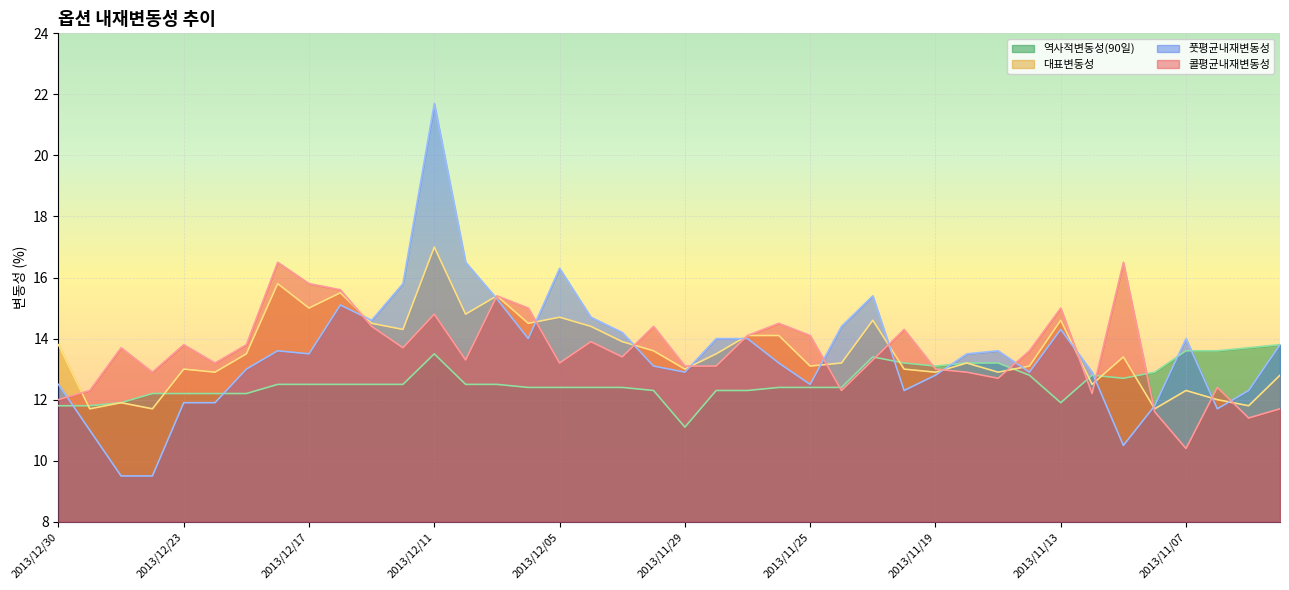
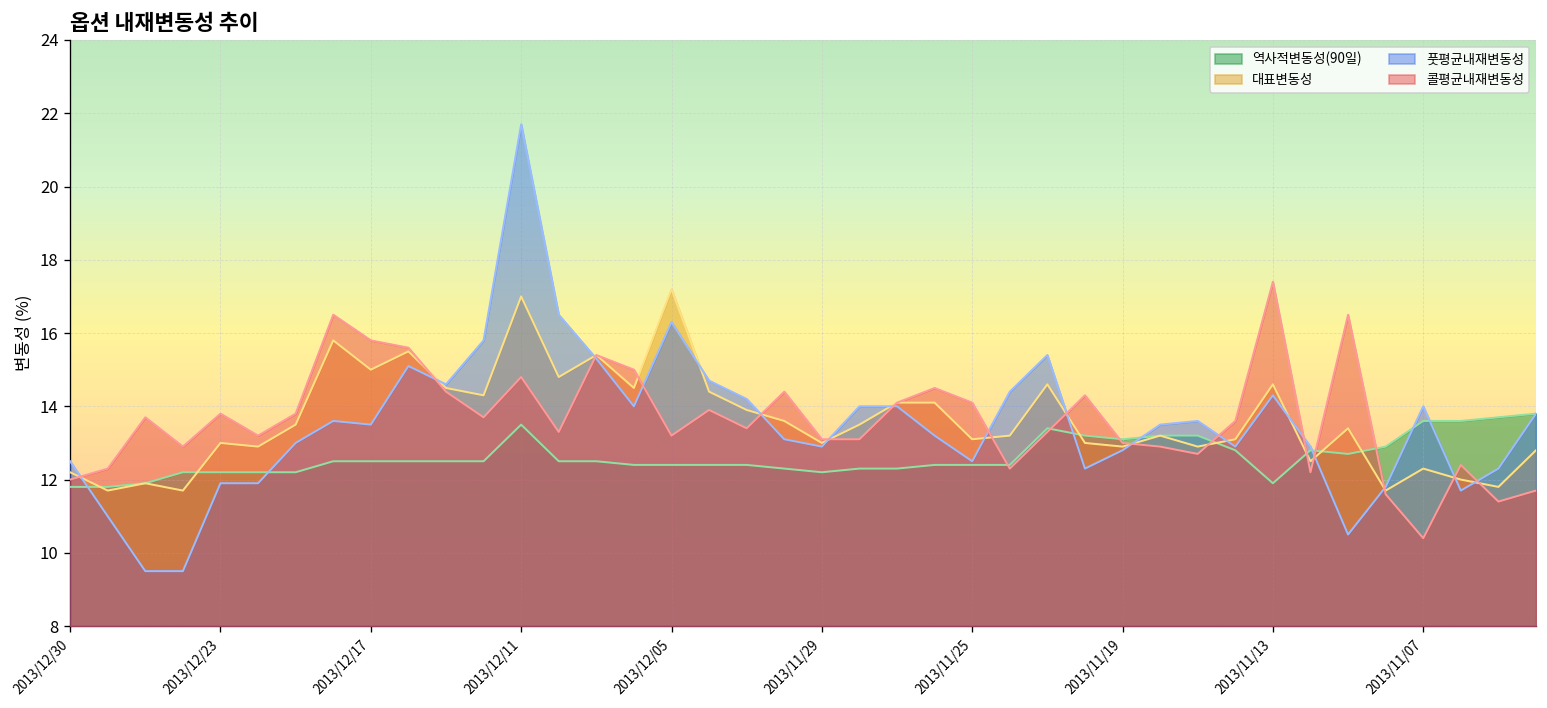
  {
    "역사적변동성(90일)": {
      "2013/12/30": 11.8,
      "2013/12/23": 12.2,
      "2013/12/17": 12.5,
      "2013/12/11": 13.5,
      "2013/12/05": 12.4,
-     "2013/11/29": 11.1,
+     "2013/11/29": 12.2,
      "2013/11/25": 12.4,
      "2013/11/19": 13.1,
      "2013/11/13": 11.9,
      "2013/11/07": 13.6
    },
    "대표변동성": {
-     "2013/12/30": 13.8,
+     "2013/12/30": 12.2,
      "2013/12/23": 13.0,
      "2013/12/17": 15.0,
      "2013/12/11": 17.0,
-     "2013/12/05": 14.7,
+     "2013/12/05": 17.2,
      "2013/11/29": 13.0,
      "2013/11/25": 13.1,
      "2013/11/19": 12.9,
      "2013/11/13": 14.6,
      "2013/11/07": 12.3
    },
    "풋평균내재변동성": {
      "2013/12/30": 12.5,
      "2013/12/23": 11.9,
      "2013/12/17": 13.5,
      "2013/12/11": 21.7,
      "2013/12/05": 16.3,
      "2013/11/29": 12.9,
      "2013/11/25": 12.5,
      "2013/11/19": 12.8,
      "2013/11/13": 14.3,
      "2013/11/07": 14.0
    },
    "콜평균내재변동성": {
      "2013/12/30": 12.0,
      "2013/12/23": 13.8,
      "2013/12/17": 15.8,
      "2013/12/11": 14.8,
      "2013/12/05": 13.2,
      "2013/11/29": 13.1,
      "2013/11/25": 14.1,
      "2013/11/19": 13.0,
-     "2013/11/13": 15.0,
+     "2013/11/13": 17.4,
      "2013/11/07": 10.4
    }
  }
